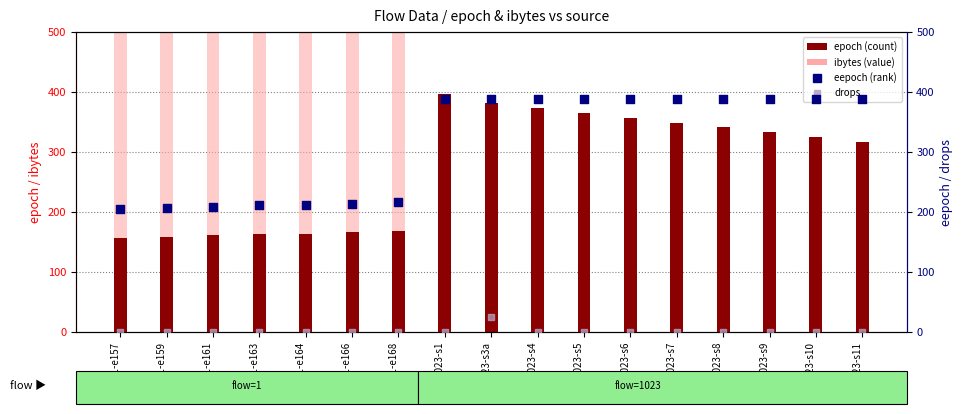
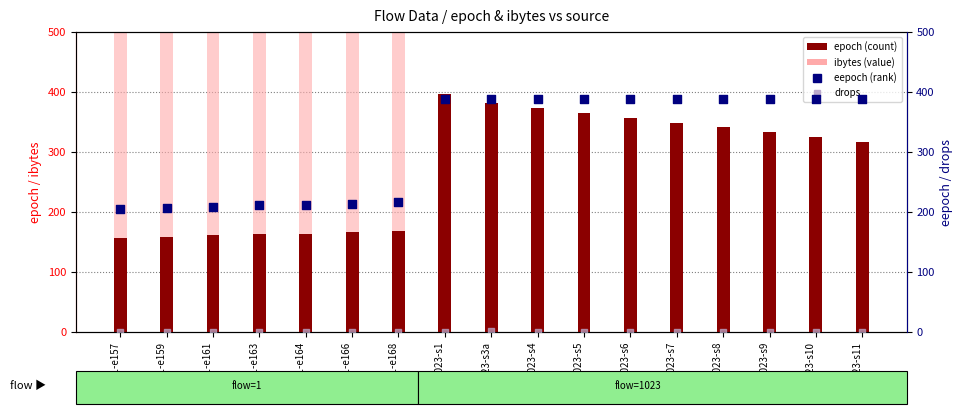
  {
    "drops": {
-     "f1023-s3a": 30
+     "f1023-s3a": 0
    }
  }
